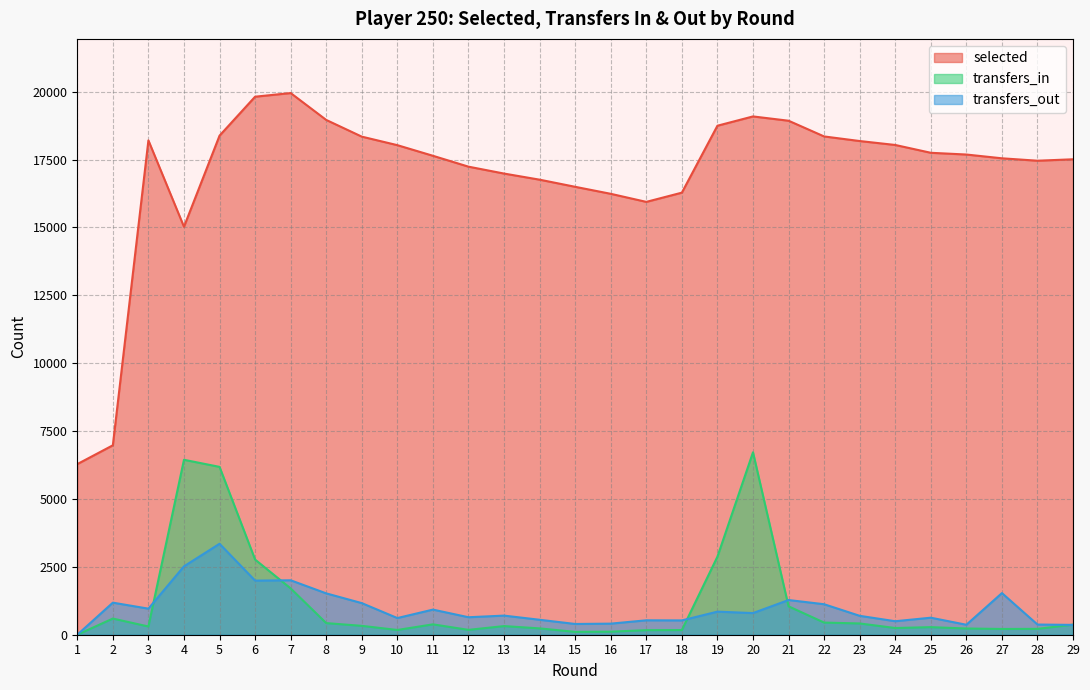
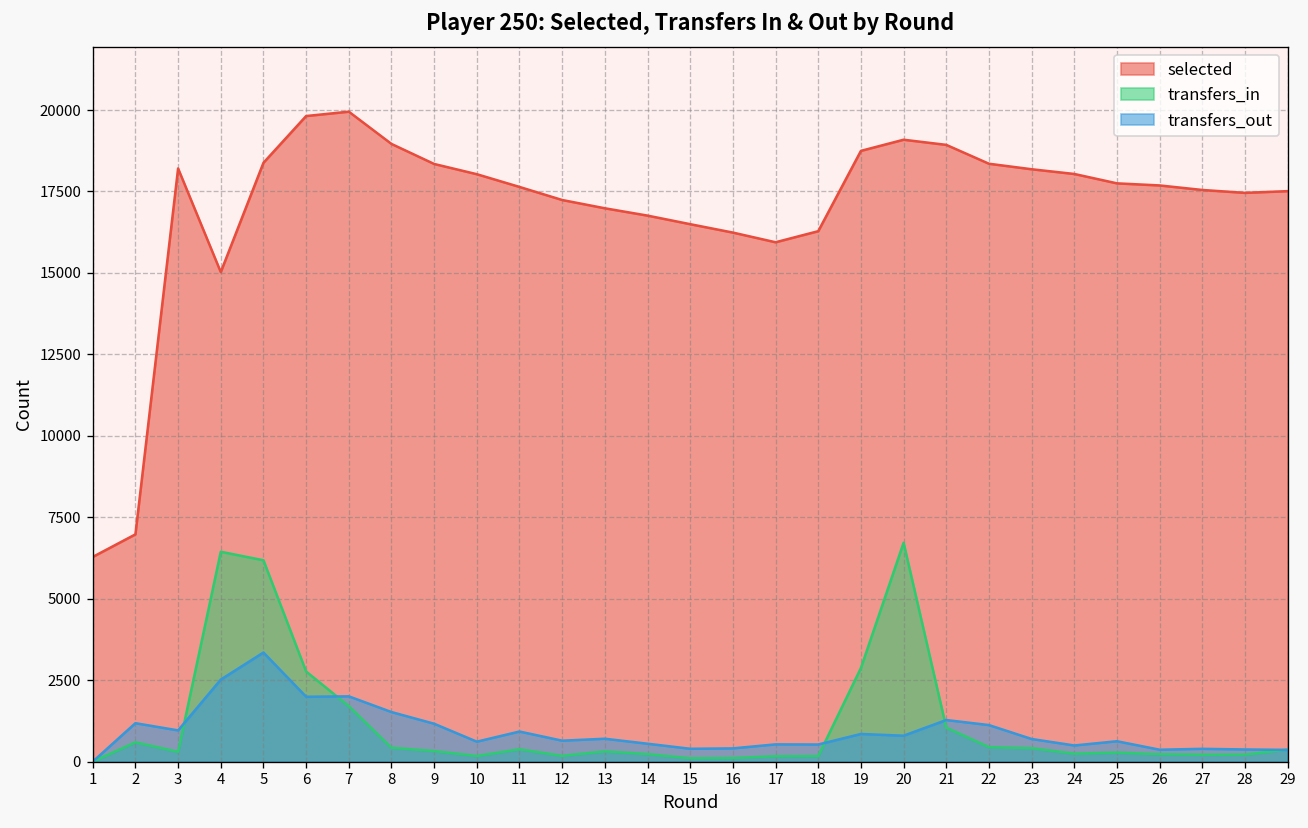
  {
    "selected": {
      "1": 6300,
      "2": 7000,
      "3": 18200,
      "4": 15000,
      "5": 18400,
      "6": 19800,
      "7": 20000,
      "8": 19000,
      "9": 18300,
      "10": 18000,
      "11": 17600,
      "12": 17200,
      "13": 17000,
      "14": 16800,
      "15": 16500,
      "16": 16200,
      "17": 15900,
      "18": 16300,
      "19": 18700,
      "20": 19100,
      "21": 18900,
      "22": 18400,
      "23": 18200,
      "24": 18000,
      "25": 17800,
      "26": 17700,
      "27": 17500,
      "28": 17500,
      "29": 17500
    },
    "transfers_in": {
      "2": 600,
      "3": 300,
      "4": 6400,
      "5": 6200,
      "6": 2800,
      "7": 1700,
      "8": 400,
      "9": 300,
      "10": 200,
      "11": 400,
      "12": 200,
      "13": 300,
      "14": 200,
      "15": 100,
      "16": 100,
      "17": 200,
      "18": 200,
      "19": 2900,
      "20": 6700,
      "21": 1000,
      "22": 400,
      "23": 400,
      "24": 200,
      "25": 300,
      "26": 200,
      "27": 200,
      "28": 200
    },
    "transfers_out": {
      "2": 1200,
      "3": 1000,
      "4": 2500,
      "5": 3400,
      "6": 2000,
      "7": 2000,
      "8": 1500,
      "9": 1200,
      "10": 600,
      "11": 900,
      "12": 600,
      "13": 700,
      "14": 600,
      "15": 400,
      "16": 400,
      "17": 500,
      "18": 500,
      "19": 900,
      "20": 800,
      "21": 1300,
      "22": 1100,
      "23": 700,
      "24": 500,
      "25": 600,
      "26": 400,
-     "27": 1500,
+     "27": 400,
      "28": 400
    }
  }
